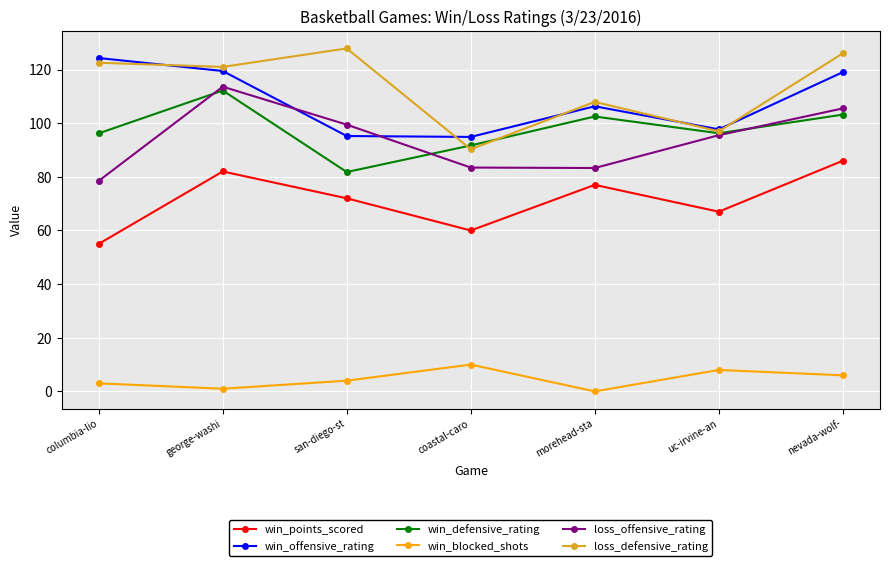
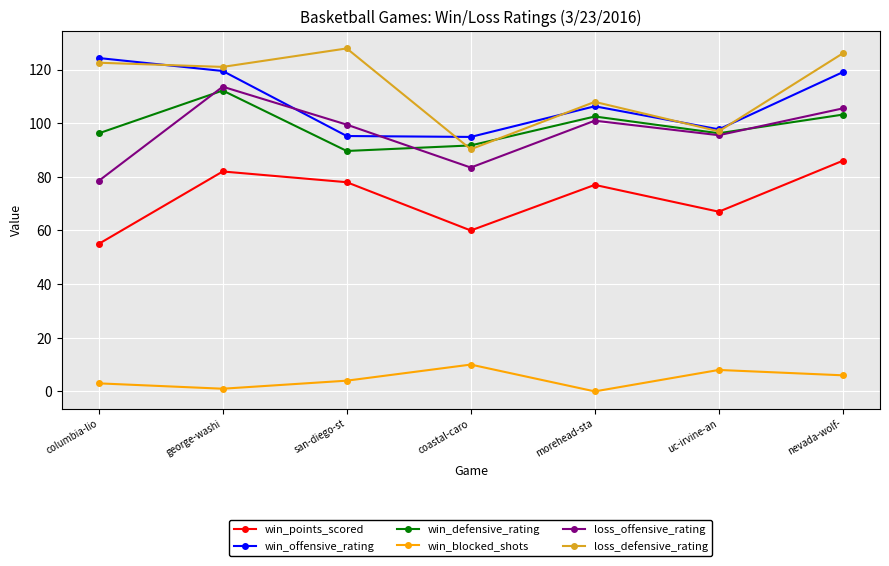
  {
    "win_points_scored": {
      "columbia-lio": 55,
      "george-washi": 82,
-     "san-diego-st": 72,
+     "san-diego-st": 78,
      "coastal-caro": 60,
      "morehead-sta": 77,
      "uc-irvine-an": 67,
      "nevada-wolf-": 86
    },
    "win_offensive_rating": {
      "columbia-lio": 124,
      "george-washi": 119,
      "san-diego-st": 95,
      "coastal-caro": 95,
      "morehead-sta": 106,
      "nevada-wolf-": 119
    },
    "win_defensive_rating": {
      "columbia-lio": 96,
      "george-washi": 112,
-     "san-diego-st": 82,
+     "san-diego-st": 90,
      "coastal-caro": 92,
      "morehead-sta": 103,
      "nevada-wolf-": 103
    },
    "loss_offensive_rating": {
      "columbia-lio": 79,
      "george-washi": 114,
      "san-diego-st": 99,
      "coastal-caro": 83,
-     "morehead-sta": 83,
+     "morehead-sta": 101,
      "nevada-wolf-": 106
    }
  }
